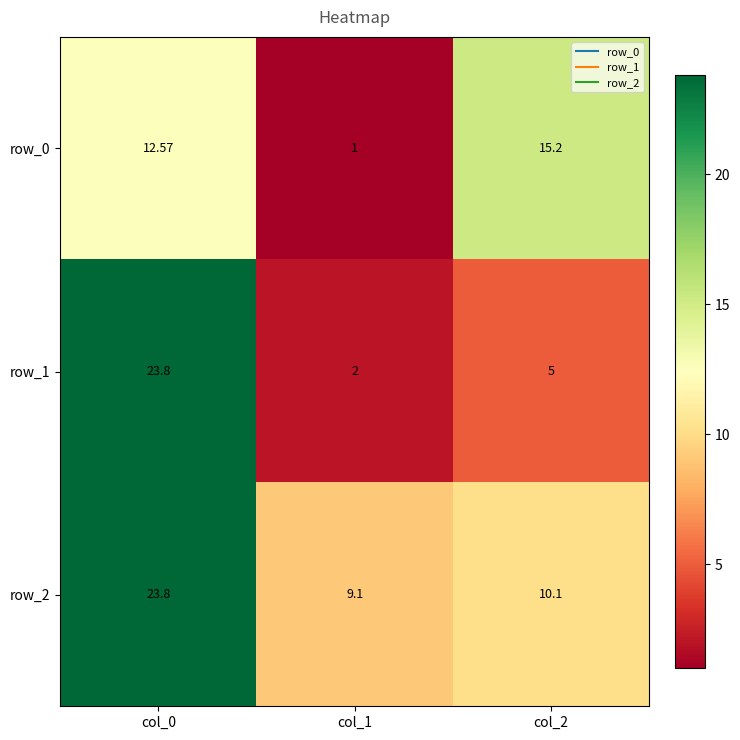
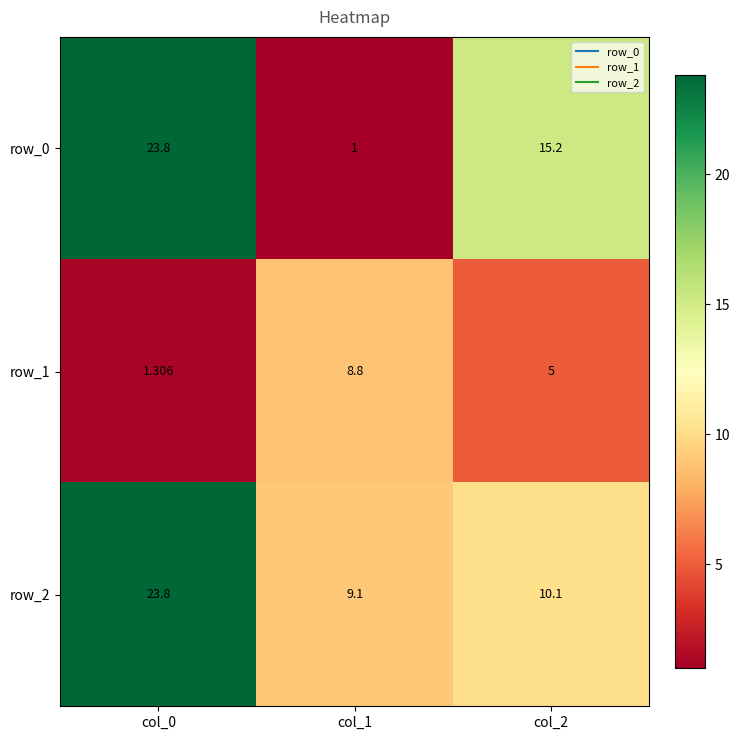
  {
    "row_0": {
-     "col_0": 12.57,
+     "col_0": 23.8,
      "col_1": 1,
      "col_2": 15.2
    },
    "row_1": {
-     "col_0": 23.8,
-     "col_1": 2,
+     "col_0": 1.306,
+     "col_1": 8.8,
      "col_2": 5
    },
    "row_2": {
      "col_0": 23.8,
      "col_1": 9.1,
      "col_2": 10.1
    }
  }
